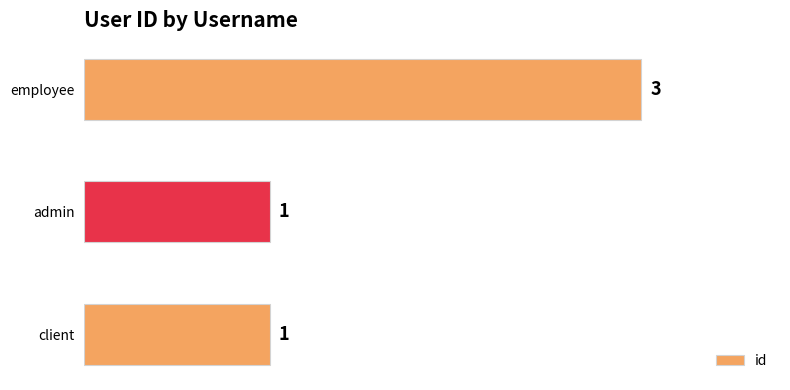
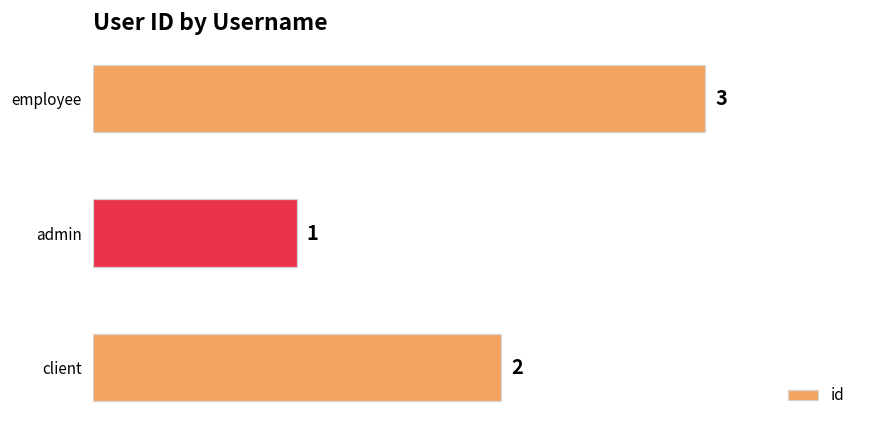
  {
    "employee": 3,
    "admin": 1,
-   "client": 1
+   "client": 2
  }
